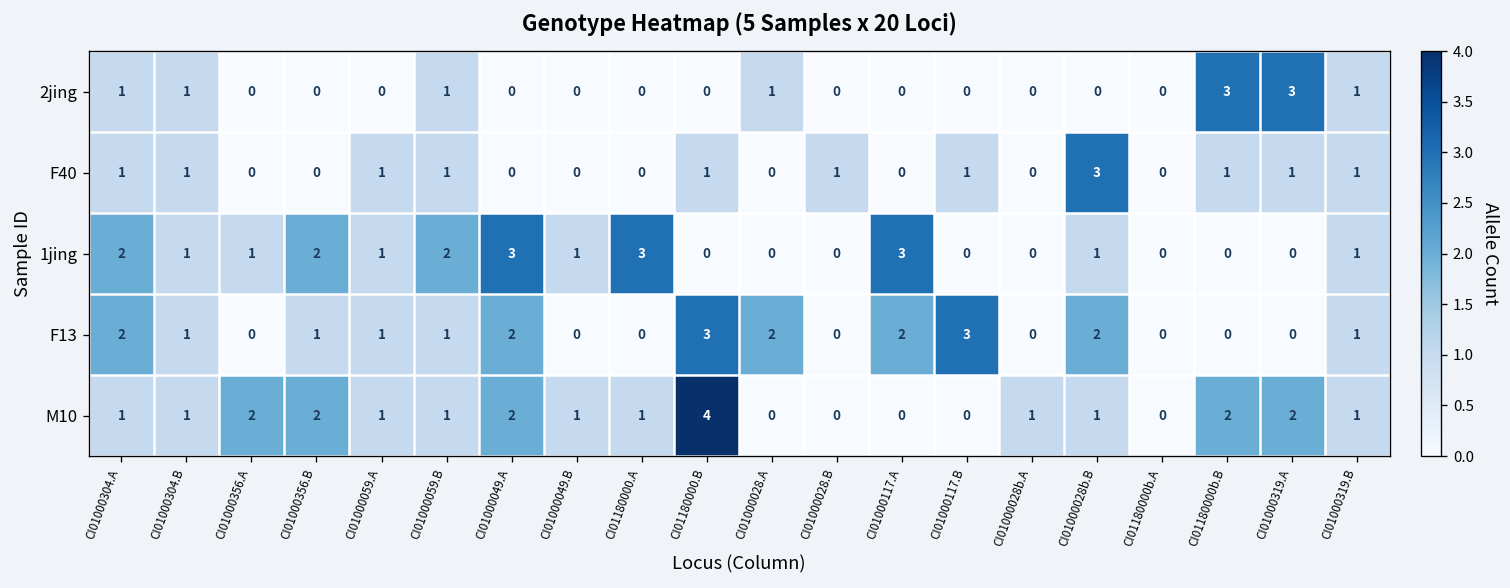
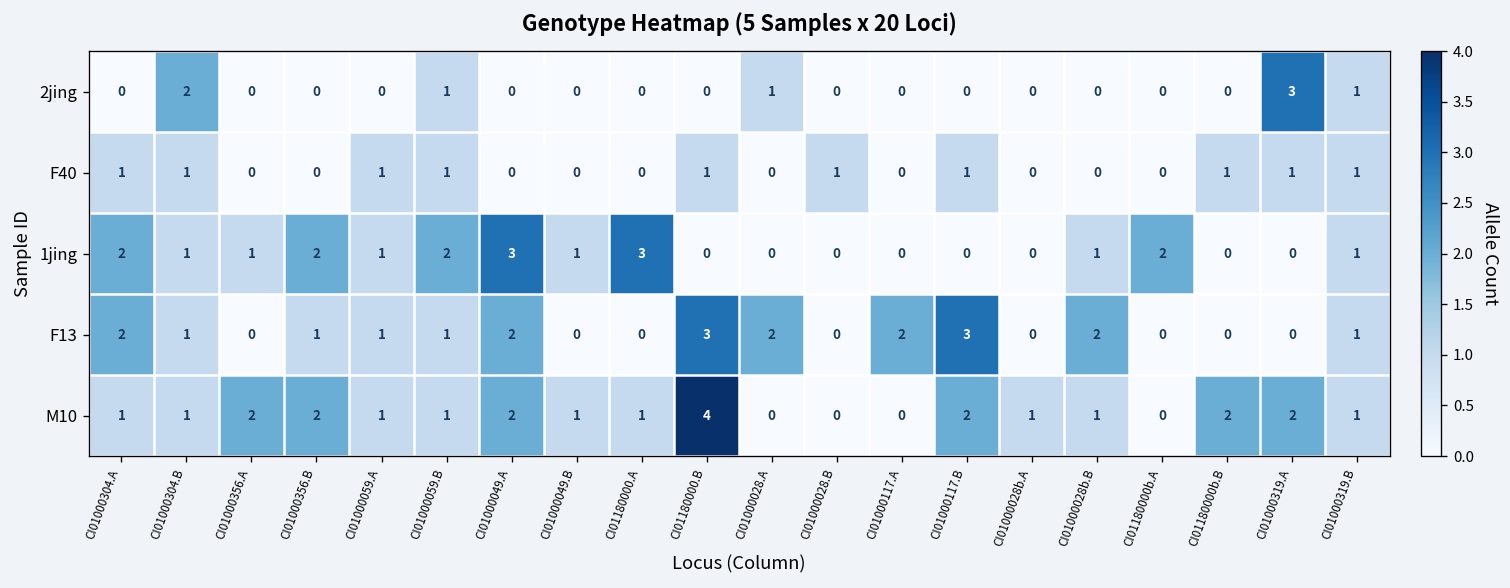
  {
    "2jing": {
-     "CI01000304.A": 1,
-     "CI01000304.B": 1,
+     "CI01000304.A": 0,
+     "CI01000304.B": 2,
      "CI01000356.A": 0,
      "CI01000356.B": 0,
      "CI01000059.A": 0,
      "CI01000059.B": 1,
      "CI01000049.A": 0,
      "CI01000049.B": 0,
      "CI01180000.A": 0,
      "CI01180000.B": 0,
      "CI01000028.A": 1,
      "CI01000028.B": 0,
      "CI01000117.A": 0,
      "CI01000117.B": 0,
      "CI01000028b.A": 0,
      "CI01000028b.B": 0,
      "CI01180000b.A": 0,
-     "CI01180000b.B": 3,
+     "CI01180000b.B": 0,
      "CI01000319.A": 3,
      "CI01000319.B": 1
    },
    "F40": {
      "CI01000304.A": 1,
      "CI01000304.B": 1,
      "CI01000356.A": 0,
      "CI01000356.B": 0,
      "CI01000059.A": 1,
      "CI01000059.B": 1,
      "CI01000049.A": 0,
      "CI01000049.B": 0,
      "CI01180000.A": 0,
      "CI01180000.B": 1,
      "CI01000028.A": 0,
      "CI01000028.B": 1,
      "CI01000117.A": 0,
      "CI01000117.B": 1,
      "CI01000028b.A": 0,
-     "CI01000028b.B": 3,
+     "CI01000028b.B": 0,
      "CI01180000b.A": 0,
      "CI01180000b.B": 1,
      "CI01000319.A": 1,
      "CI01000319.B": 1
    },
    "1jing": {
      "CI01000304.A": 2,
      "CI01000304.B": 1,
      "CI01000356.A": 1,
      "CI01000356.B": 2,
      "CI01000059.A": 1,
      "CI01000059.B": 2,
      "CI01000049.A": 3,
      "CI01000049.B": 1,
      "CI01180000.A": 3,
      "CI01180000.B": 0,
      "CI01000028.A": 0,
      "CI01000028.B": 0,
-     "CI01000117.A": 3,
+     "CI01000117.A": 0,
      "CI01000117.B": 0,
      "CI01000028b.A": 0,
      "CI01000028b.B": 1,
-     "CI01180000b.A": 0,
+     "CI01180000b.A": 2,
      "CI01180000b.B": 0,
      "CI01000319.A": 0,
      "CI01000319.B": 1
    },
    "F13": {
      "CI01000304.A": 2,
      "CI01000304.B": 1,
      "CI01000356.A": 0,
      "CI01000356.B": 1,
      "CI01000059.A": 1,
      "CI01000059.B": 1,
      "CI01000049.A": 2,
      "CI01000049.B": 0,
      "CI01180000.A": 0,
      "CI01180000.B": 3,
      "CI01000028.A": 2,
      "CI01000028.B": 0,
      "CI01000117.A": 2,
      "CI01000117.B": 3,
      "CI01000028b.A": 0,
      "CI01000028b.B": 2,
      "CI01180000b.A": 0,
      "CI01180000b.B": 0,
      "CI01000319.A": 0,
      "CI01000319.B": 1
    },
    "M10": {
      "CI01000304.A": 1,
      "CI01000304.B": 1,
      "CI01000356.A": 2,
      "CI01000356.B": 2,
      "CI01000059.A": 1,
      "CI01000059.B": 1,
      "CI01000049.A": 2,
      "CI01000049.B": 1,
      "CI01180000.A": 1,
      "CI01180000.B": 4,
      "CI01000028.A": 0,
      "CI01000028.B": 0,
      "CI01000117.A": 0,
-     "CI01000117.B": 0,
+     "CI01000117.B": 2,
      "CI01000028b.A": 1,
      "CI01000028b.B": 1,
      "CI01180000b.A": 0,
      "CI01180000b.B": 2,
      "CI01000319.A": 2,
      "CI01000319.B": 1
    }
  }
